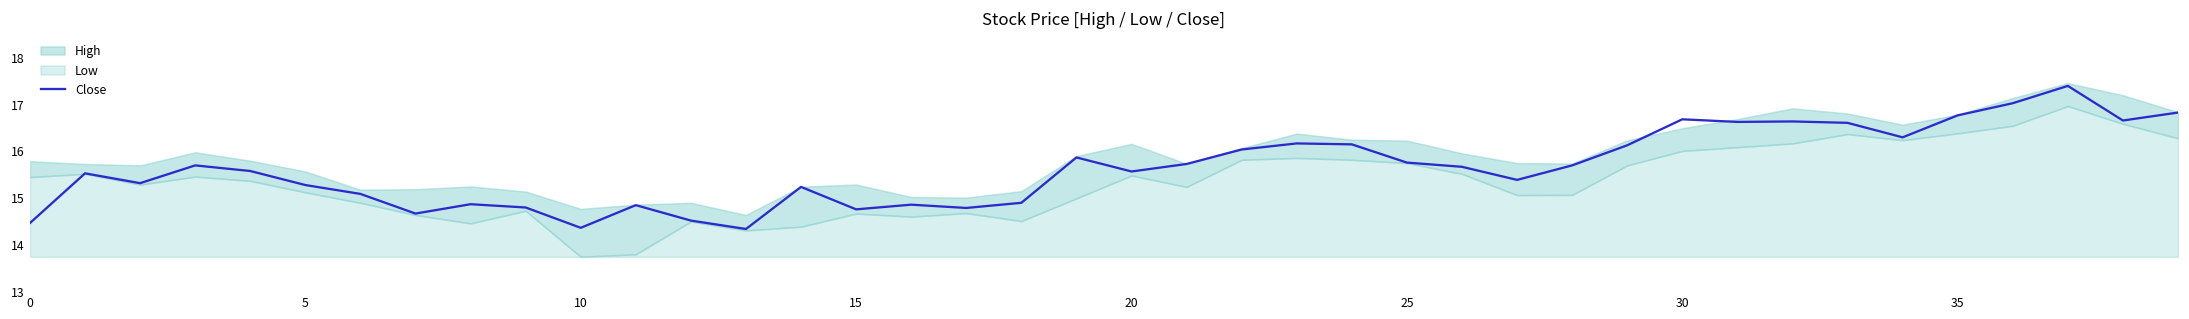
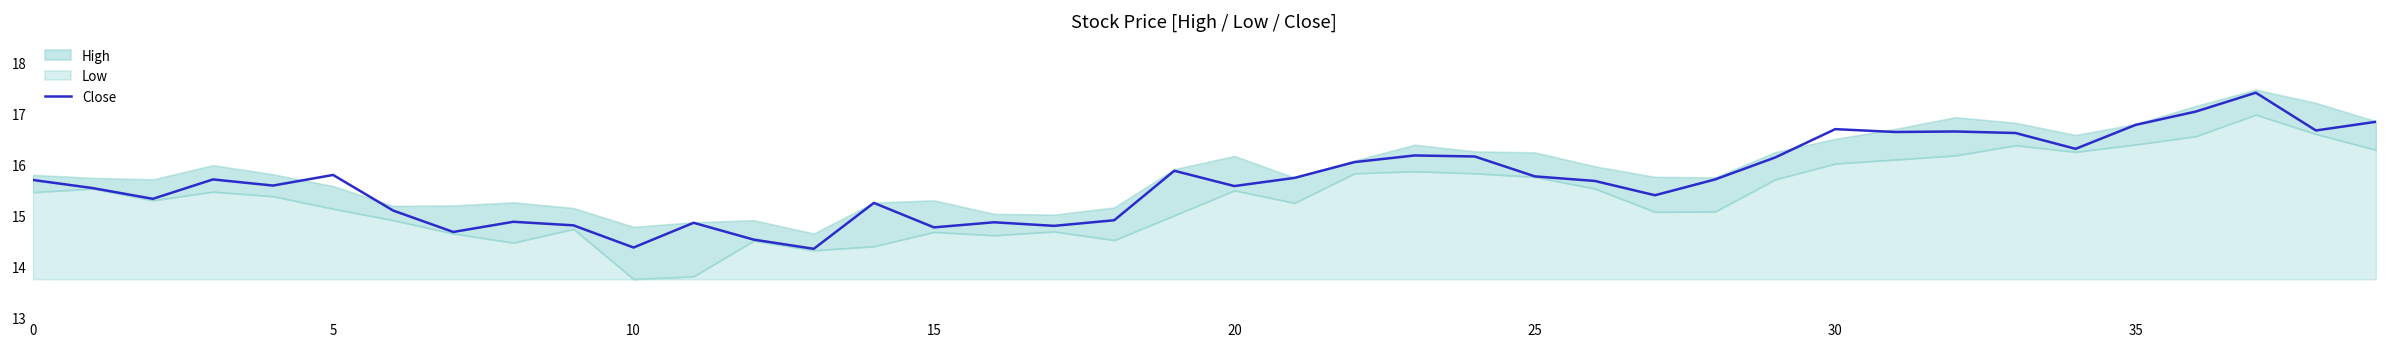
  {
    "Close": {
-     "0": 14.5,
-     "5": 15.3,
+     "0": 15.7,
+     "5": 15.8,
      "10": 14.4,
      "15": 14.8,
      "20": 15.6,
      "30": 16.7
    }
  }
